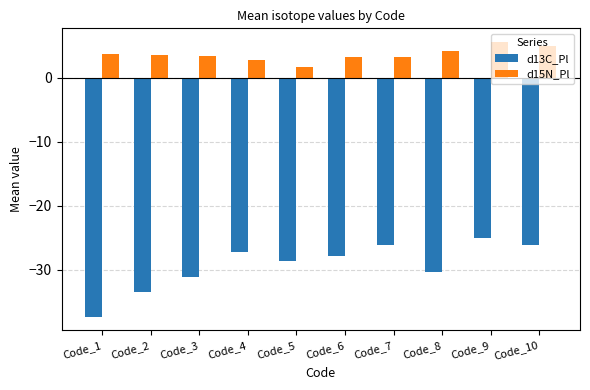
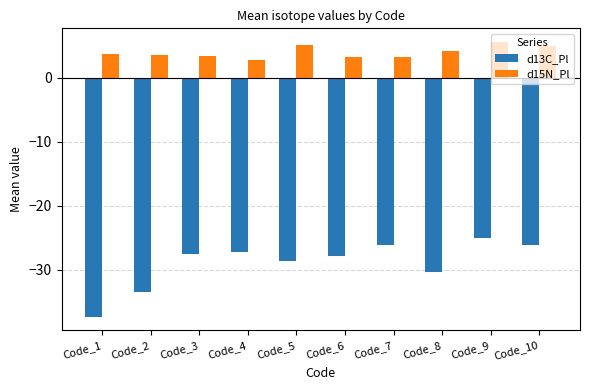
  {
    "d13C_Pl": {
      "Code_1": -37,
      "Code_2": -33,
-     "Code_3": -31,
+     "Code_3": -28,
      "Code_4": -27,
      "Code_5": -29,
      "Code_6": -28,
      "Code_7": -26,
      "Code_8": -30,
      "Code_9": -25,
      "Code_10": -26
    },
    "d15N_Pl": {
      "Code_1": 4,
      "Code_2": 3,
      "Code_3": 3,
      "Code_4": 3,
-     "Code_5": 2,
+     "Code_5": 5,
      "Code_6": 3,
      "Code_7": 3,
      "Code_8": 4
    }
  }
